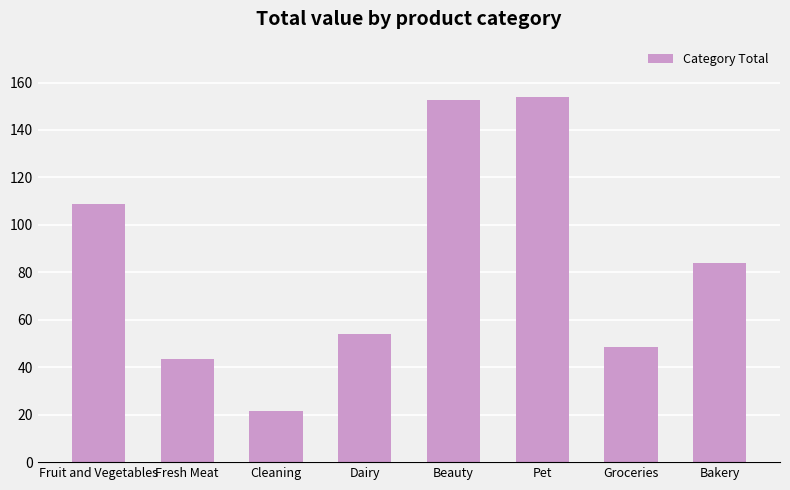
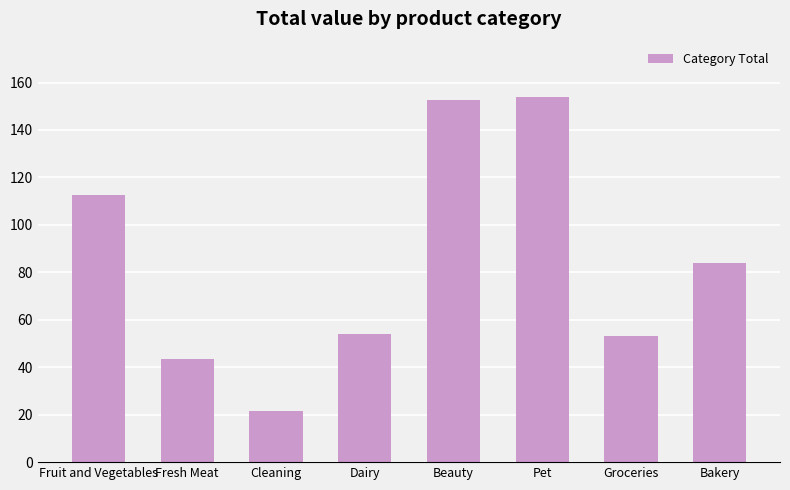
  {
-   "Fruit and Vegetables": 109,
+   "Fruit and Vegetables": 113,
    "Fresh Meat": 43,
    "Cleaning": 22,
    "Dairy": 54,
    "Beauty": 153,
    "Pet": 154,
-   "Groceries": 49,
+   "Groceries": 53,
    "Bakery": 84
  }
